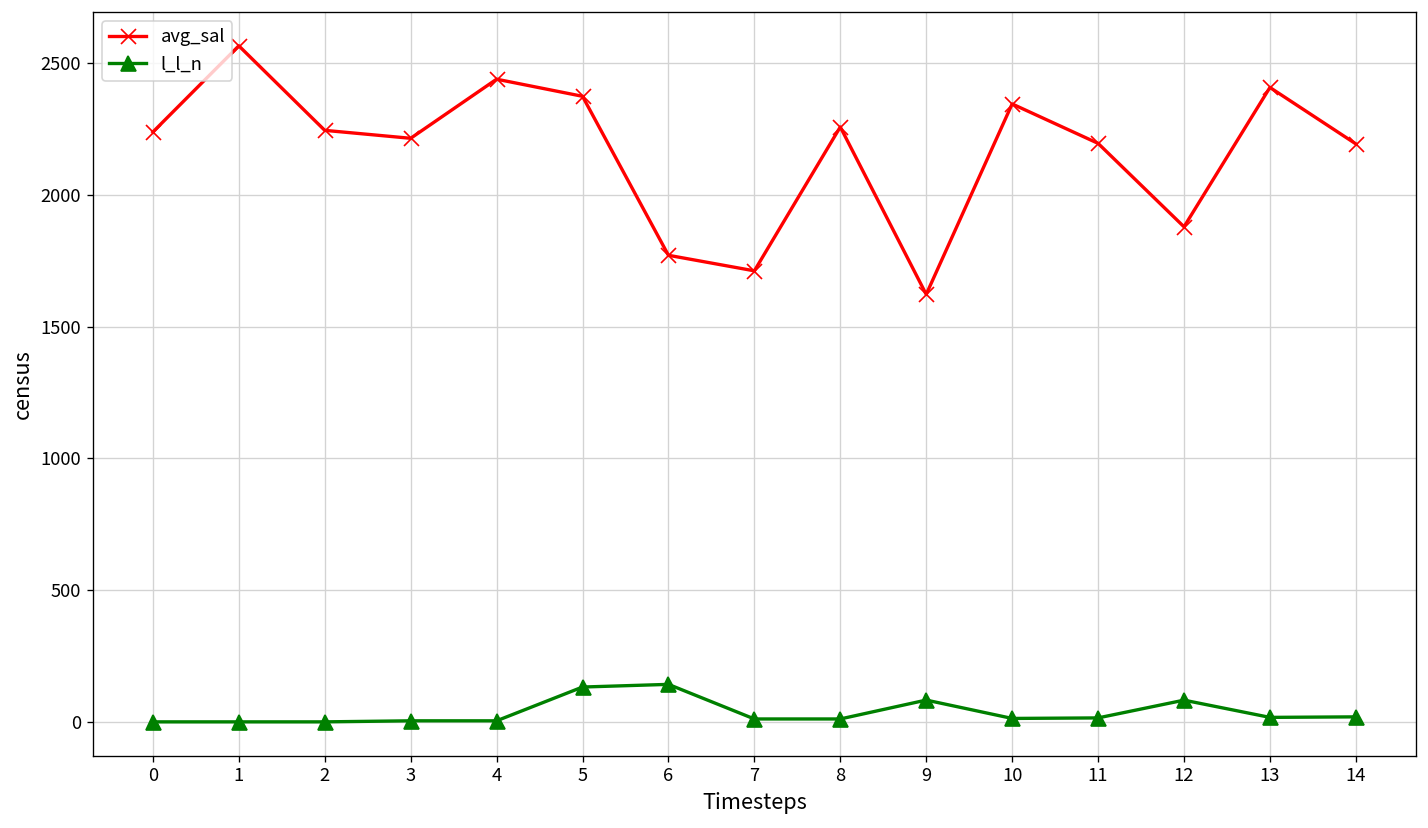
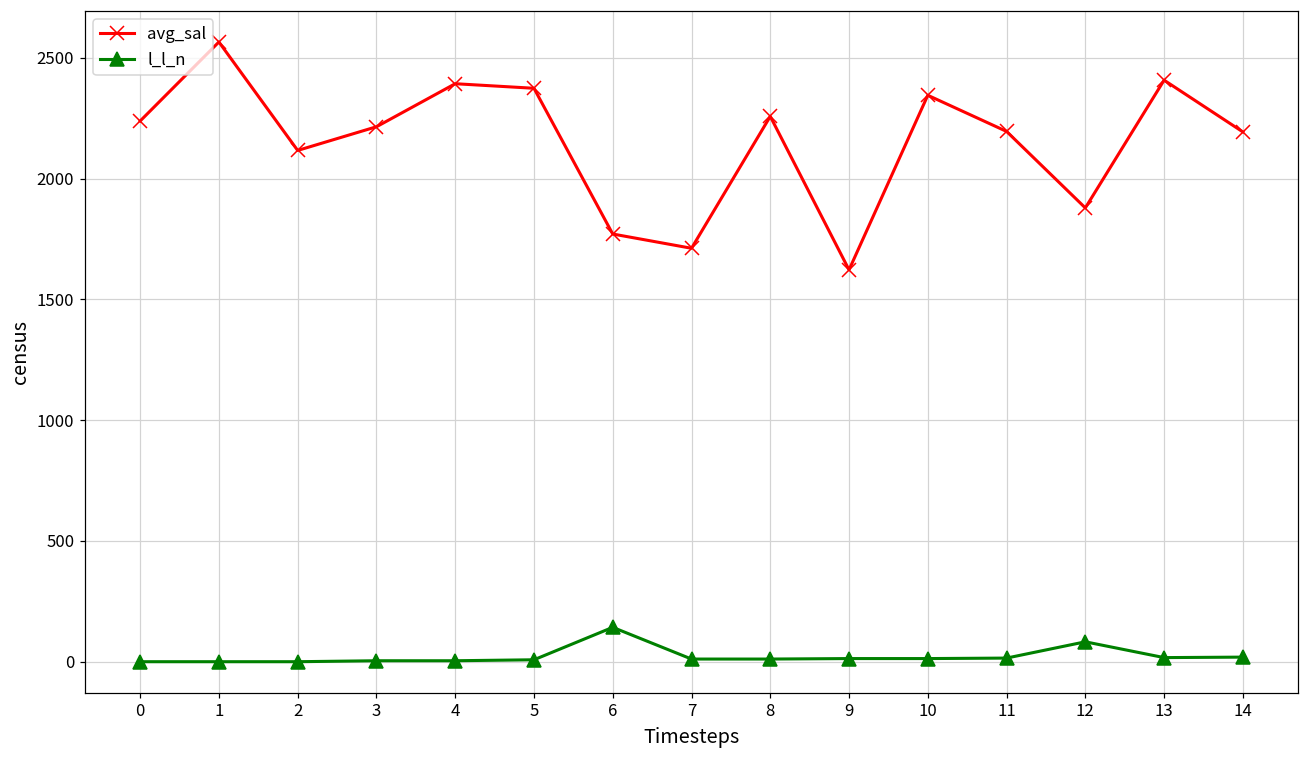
  {
    "avg_sal": {
      "0": 2240,
      "1": 2570,
-     "2": 2240,
+     "2": 2120,
      "3": 2210,
-     "4": 2440,
+     "4": 2390,
      "5": 2370,
      "6": 1770,
      "7": 1710,
      "8": 2260,
      "9": 1620,
      "10": 2350,
      "11": 2200,
      "12": 1880,
      "13": 2410,
      "14": 2190
    },
    "l_l_n": {
      "0": 0,
      "1": 0,
      "2": 0,
      "3": 0,
      "4": 0,
-     "5": 130,
+     "5": 10,
      "6": 140,
      "7": 10,
      "8": 10,
-     "9": 80,
+     "9": 10,
      "10": 10,
      "11": 20,
      "12": 80,
      "13": 20,
      "14": 20
    }
  }
